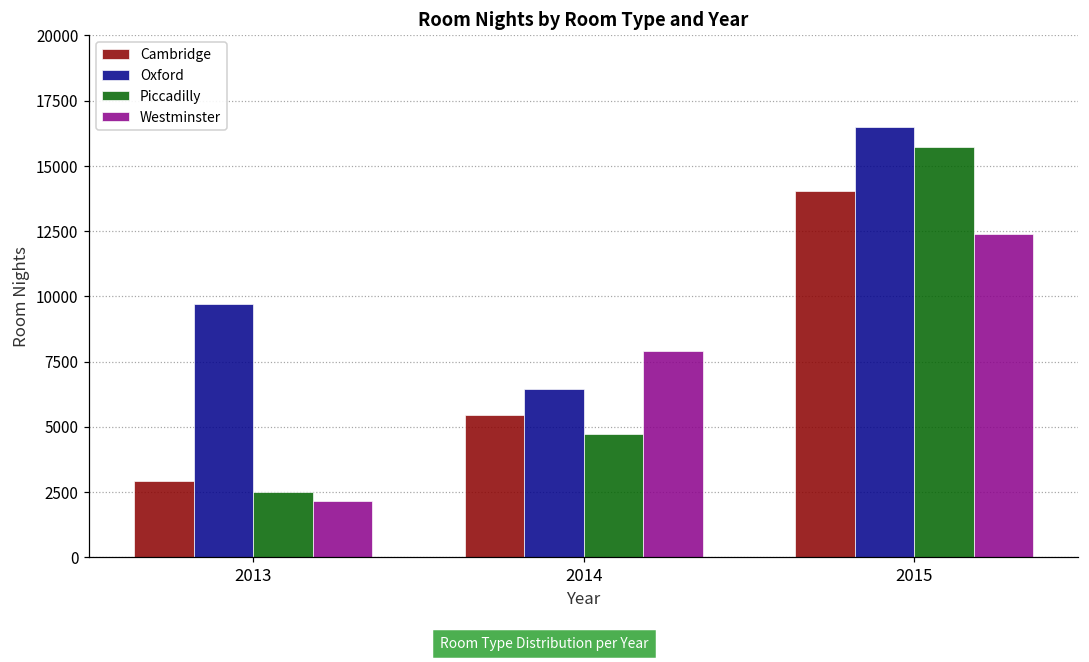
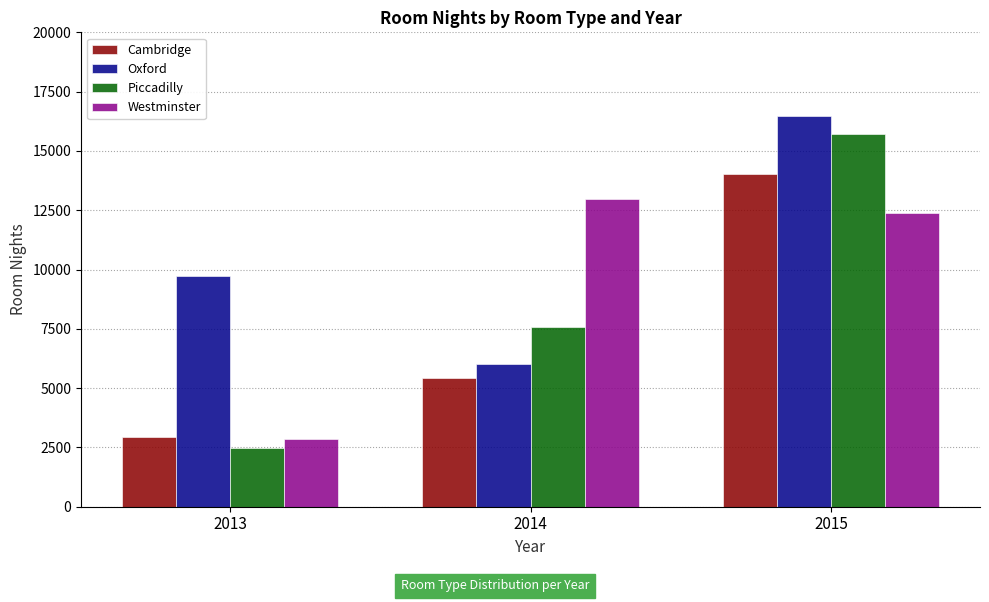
  {
    "Cambridge": {
      "2013": 2900,
      "2014": 5400,
      "2015": 14000
    },
    "Oxford": {
      "2013": 9700,
-     "2014": 6400,
+     "2014": 6000,
      "2015": 16500
    },
    "Piccadilly": {
      "2013": 2500,
-     "2014": 4700,
+     "2014": 7600,
      "2015": 15700
    },
    "Westminster": {
-     "2013": 2200,
-     "2014": 7900,
+     "2013": 2800,
+     "2014": 13000,
      "2015": 12400
    }
  }
